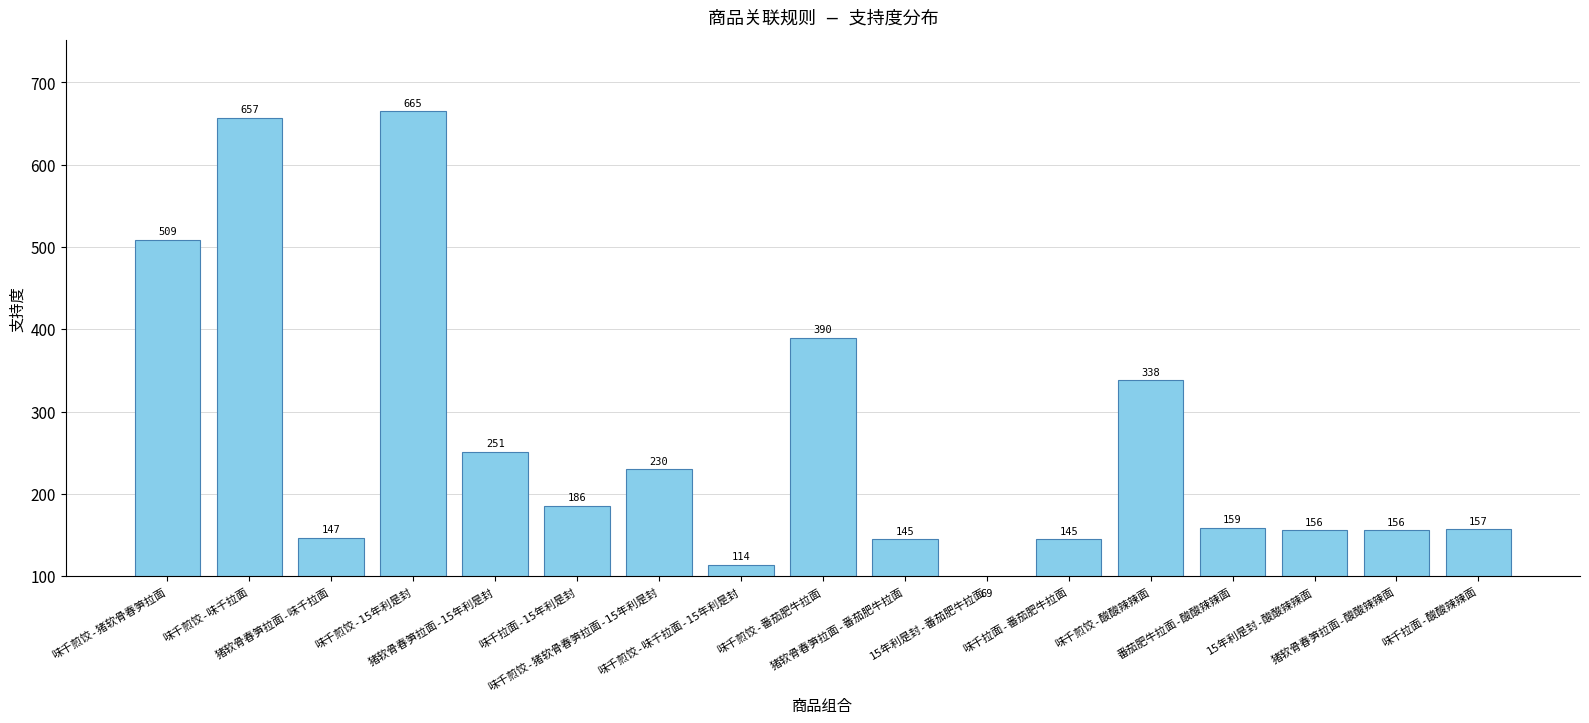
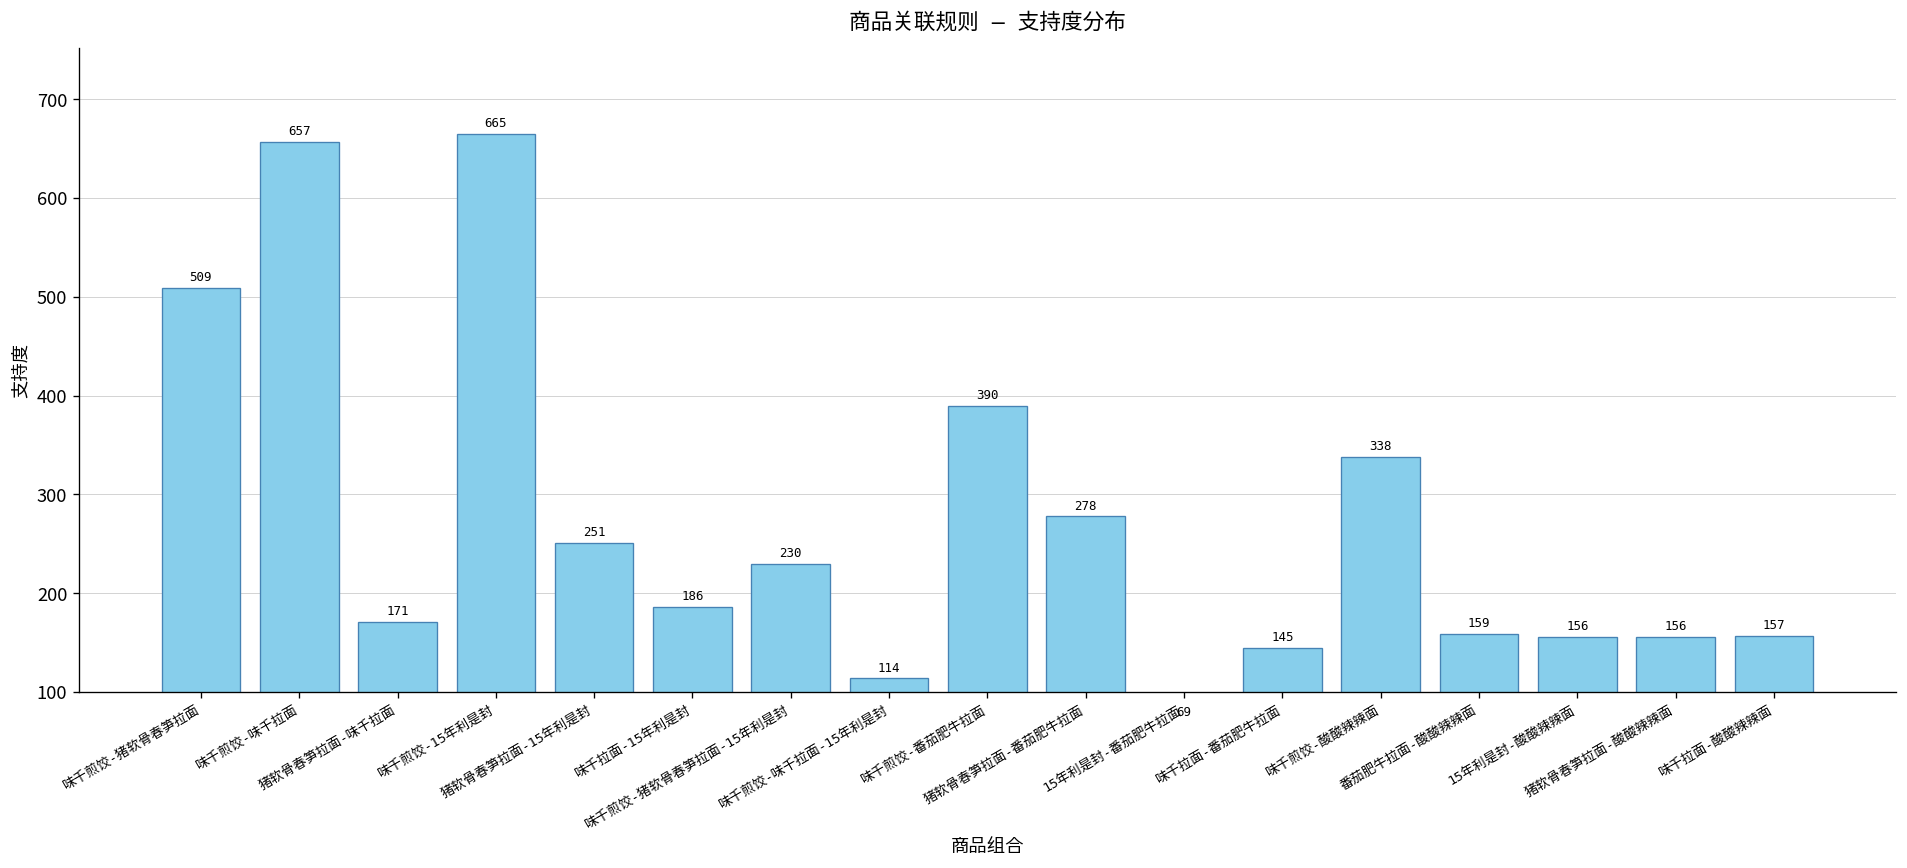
  {
    "味千煎饺-猪软骨春笋拉面": 509,
    "味千煎饺-味千拉面": 657,
-   "猪软骨春笋拉面-味千拉面": 147,
+   "猪软骨春笋拉面-味千拉面": 171,
    "味千煎饺-15年利是封": 665,
    "猪软骨春笋拉面-15年利是封": 251,
    "味千拉面-15年利是封": 186,
    "味千煎饺-猪软骨春笋拉面-15年利是封": 230,
    "味千煎饺-味千拉面-15年利是封": 114,
    "味千煎饺-番茄肥牛拉面": 390,
-   "猪软骨春笋拉面-番茄肥牛拉面": 145,
+   "猪软骨春笋拉面-番茄肥牛拉面": 278,
    "味千拉面-番茄肥牛拉面": 145,
    "味千煎饺-酸酸辣辣面": 338,
    "番茄肥牛拉面-酸酸辣辣面": 159,
    "15年利是封-酸酸辣辣面": 156,
    "猪软骨春笋拉面-酸酸辣辣面": 156,
    "味千拉面-酸酸辣辣面": 157
  }
